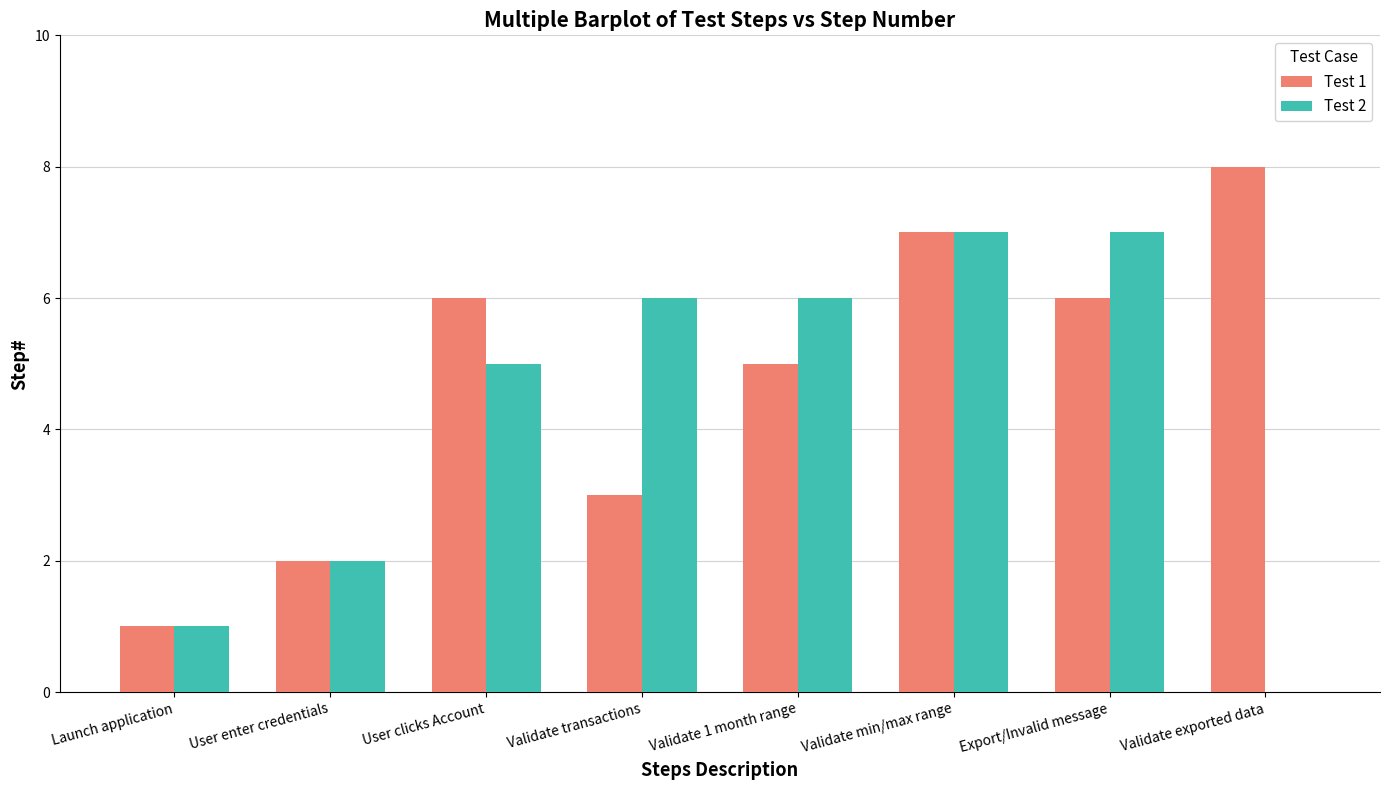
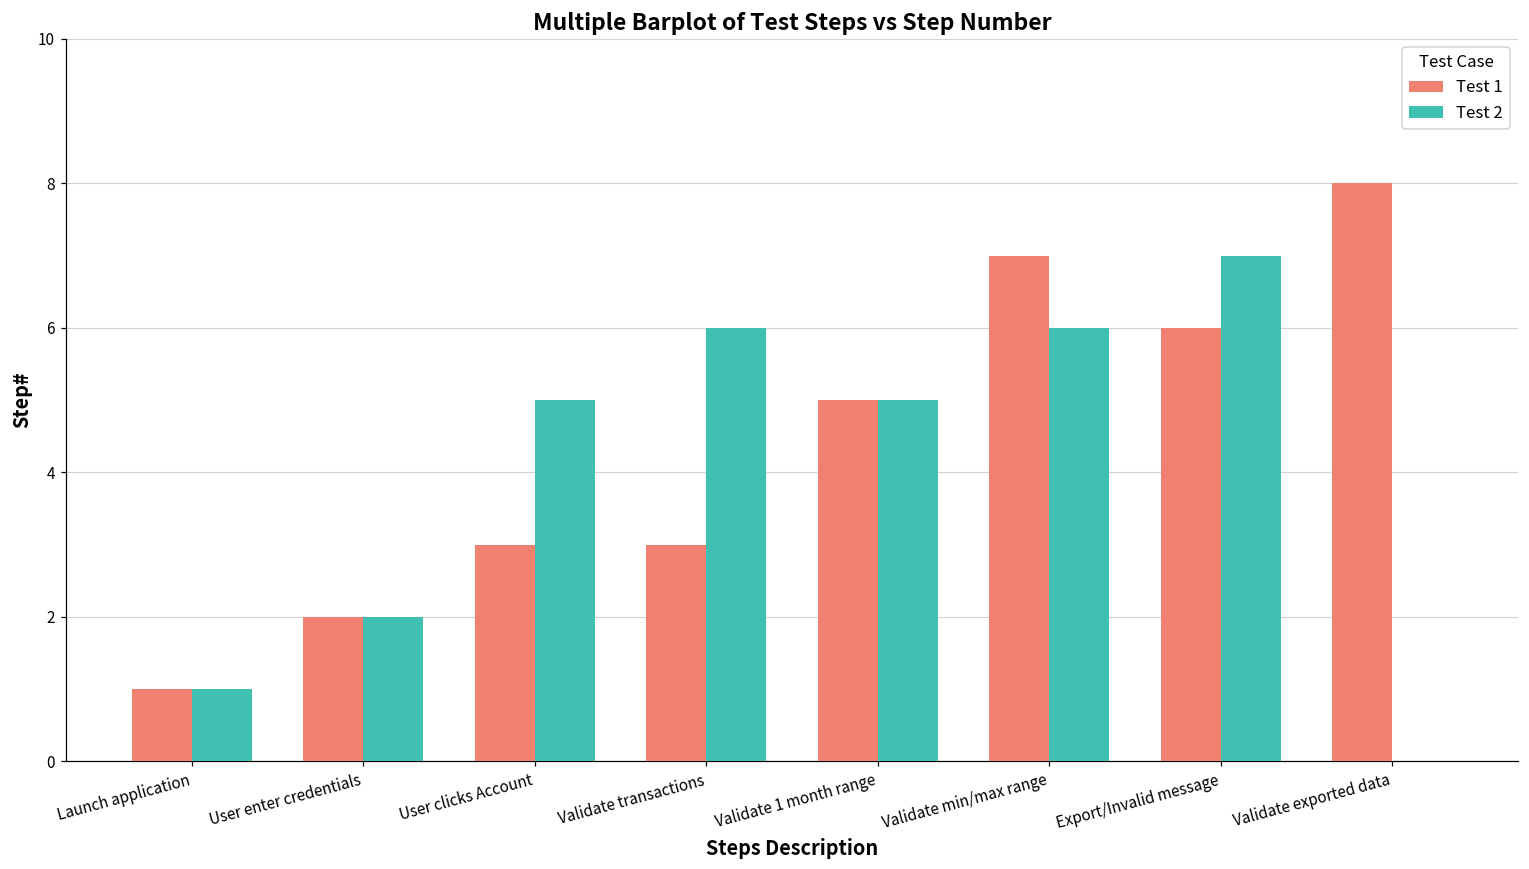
  {
    "Test 1": {
      "Launch application": 1,
      "User enter credentials": 2,
-     "User clicks Account": 6,
+     "User clicks Account": 3,
      "Validate transactions": 3,
      "Validate 1 month range": 5,
      "Validate min/max range": 7,
      "Export/Invalid message": 6,
      "Validate exported data": 8
    },
    "Test 2": {
      "Launch application": 1,
      "User enter credentials": 2,
      "User clicks Account": 5,
      "Validate transactions": 6,
-     "Validate 1 month range": 6,
-     "Validate min/max range": 7,
+     "Validate 1 month range": 5,
+     "Validate min/max range": 6,
      "Export/Invalid message": 7,
      "Validate exported data": 0
    }
  }
